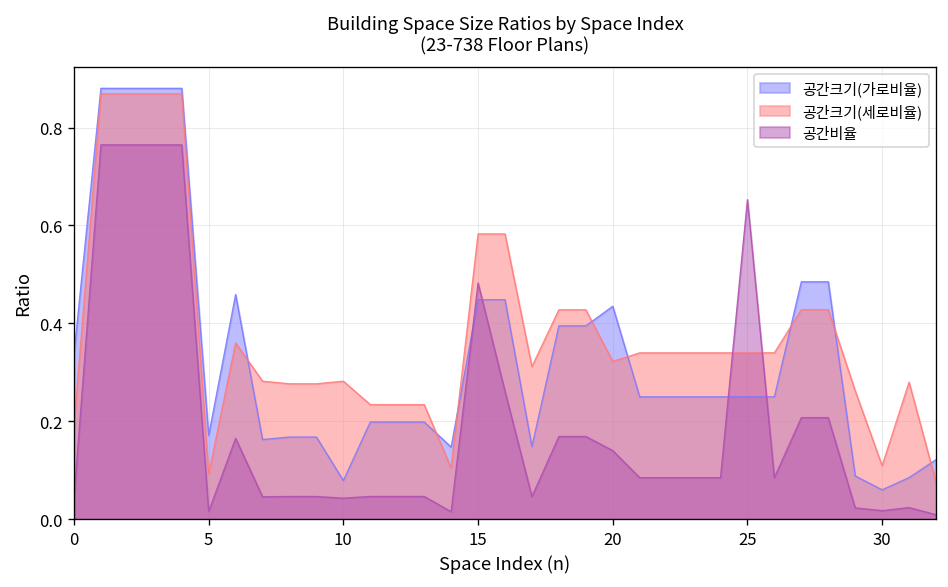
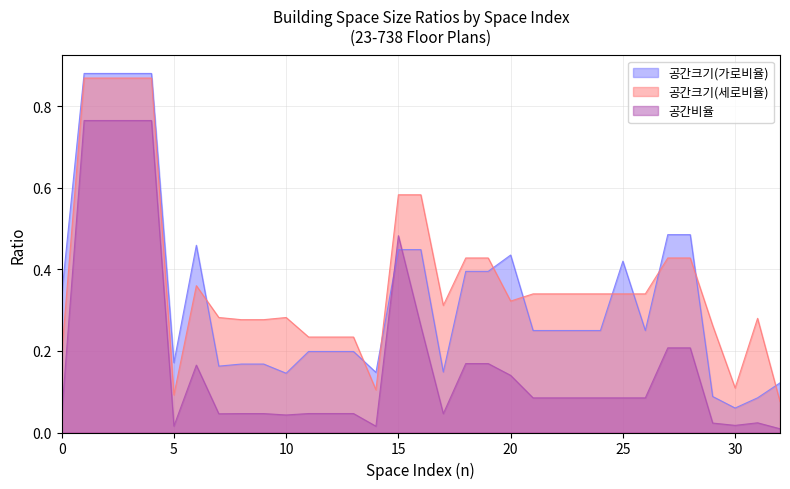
  {
    "공간크기(가로비율)": {
      "0": 0.34,
      "5": 0.17,
-     "10": 0.08,
+     "10": 0.15,
      "15": 0.45,
      "20": 0.44,
-     "25": 0.25,
+     "25": 0.42,
      "30": 0.06
    },
    "공간크기(세로비율)": {
      "0": 0.19,
      "5": 0.09,
      "10": 0.28,
      "15": 0.58,
      "20": 0.32,
      "25": 0.34,
      "30": 0.11
    },
    "공간비율": {
      "0": 0.04,
      "5": 0.02,
      "10": 0.04,
      "15": 0.48,
      "20": 0.14,
-     "25": 0.65,
+     "25": 0.08,
      "30": 0.02
    }
  }
